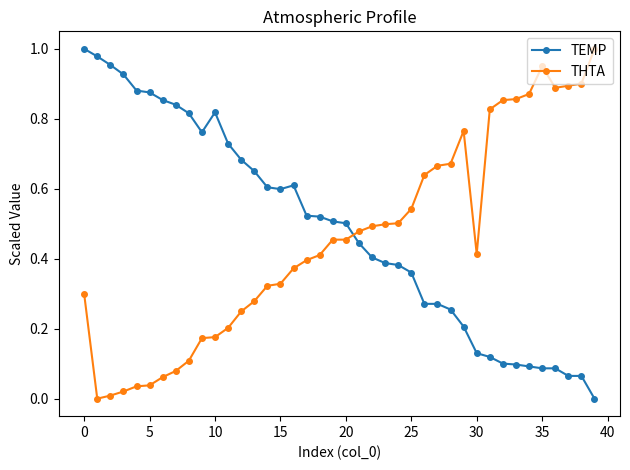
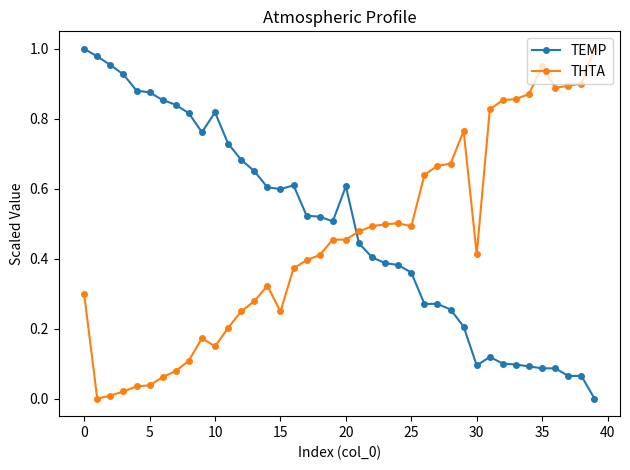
  {
    "TEMP": {
      "0": 1.00,
      "5": 0.88,
      "10": 0.82,
      "15": 0.60,
-     "20": 0.50,
+     "20": 0.61,
      "25": 0.36,
-     "30": 0.13,
+     "30": 0.09,
      "35": 0.09
    },
    "THTA": {
      "0": 0.30,
      "5": 0.04,
-     "10": 0.18,
-     "15": 0.33,
+     "10": 0.15,
+     "15": 0.25,
      "20": 0.45,
-     "25": 0.54,
+     "25": 0.49,
      "30": 0.41
    }
  }
